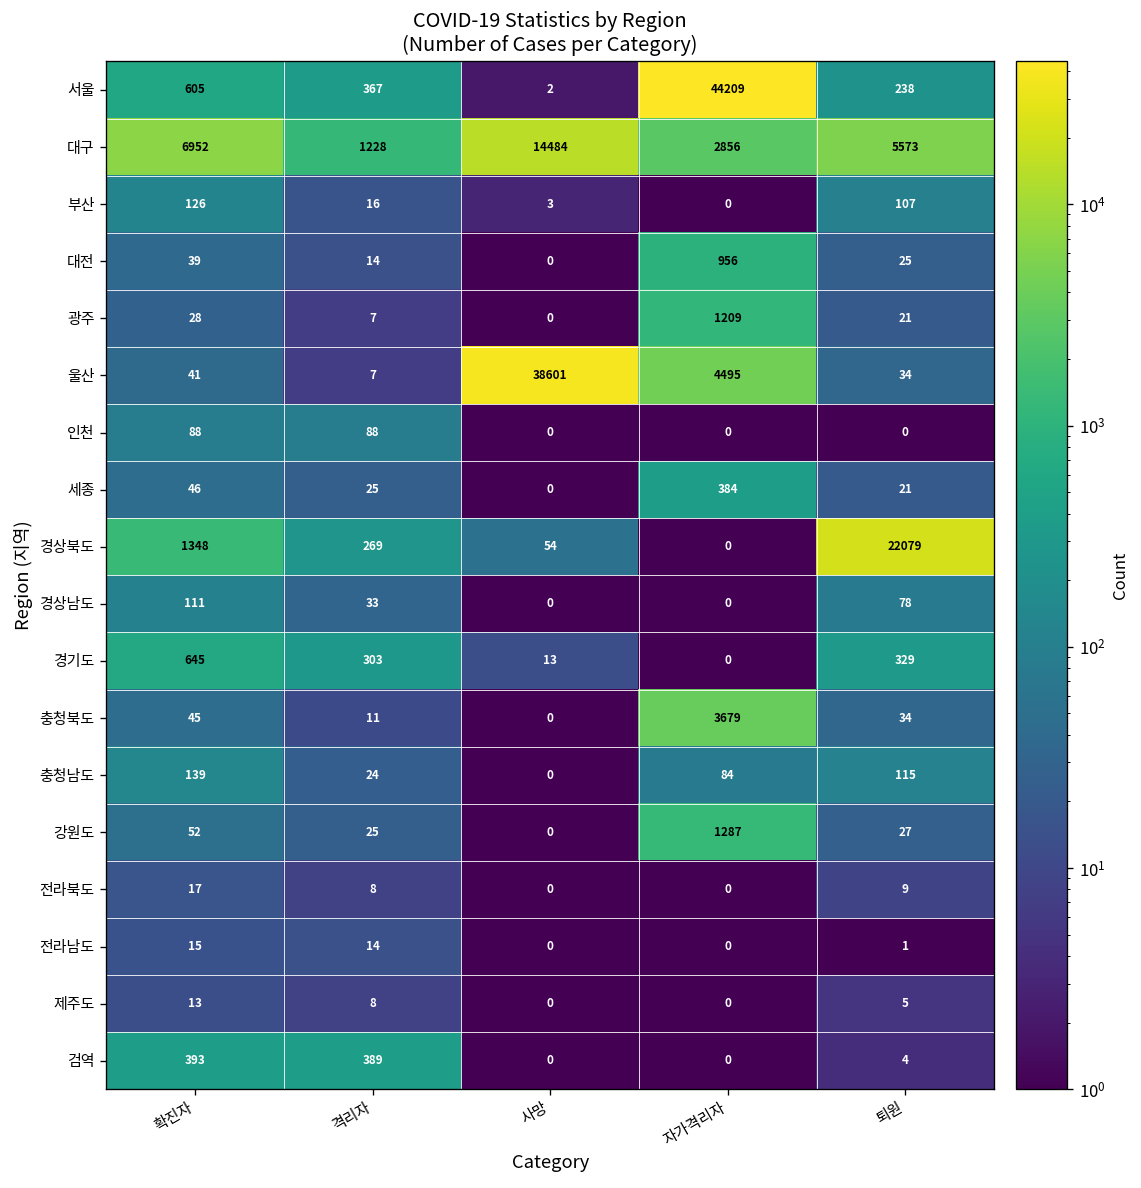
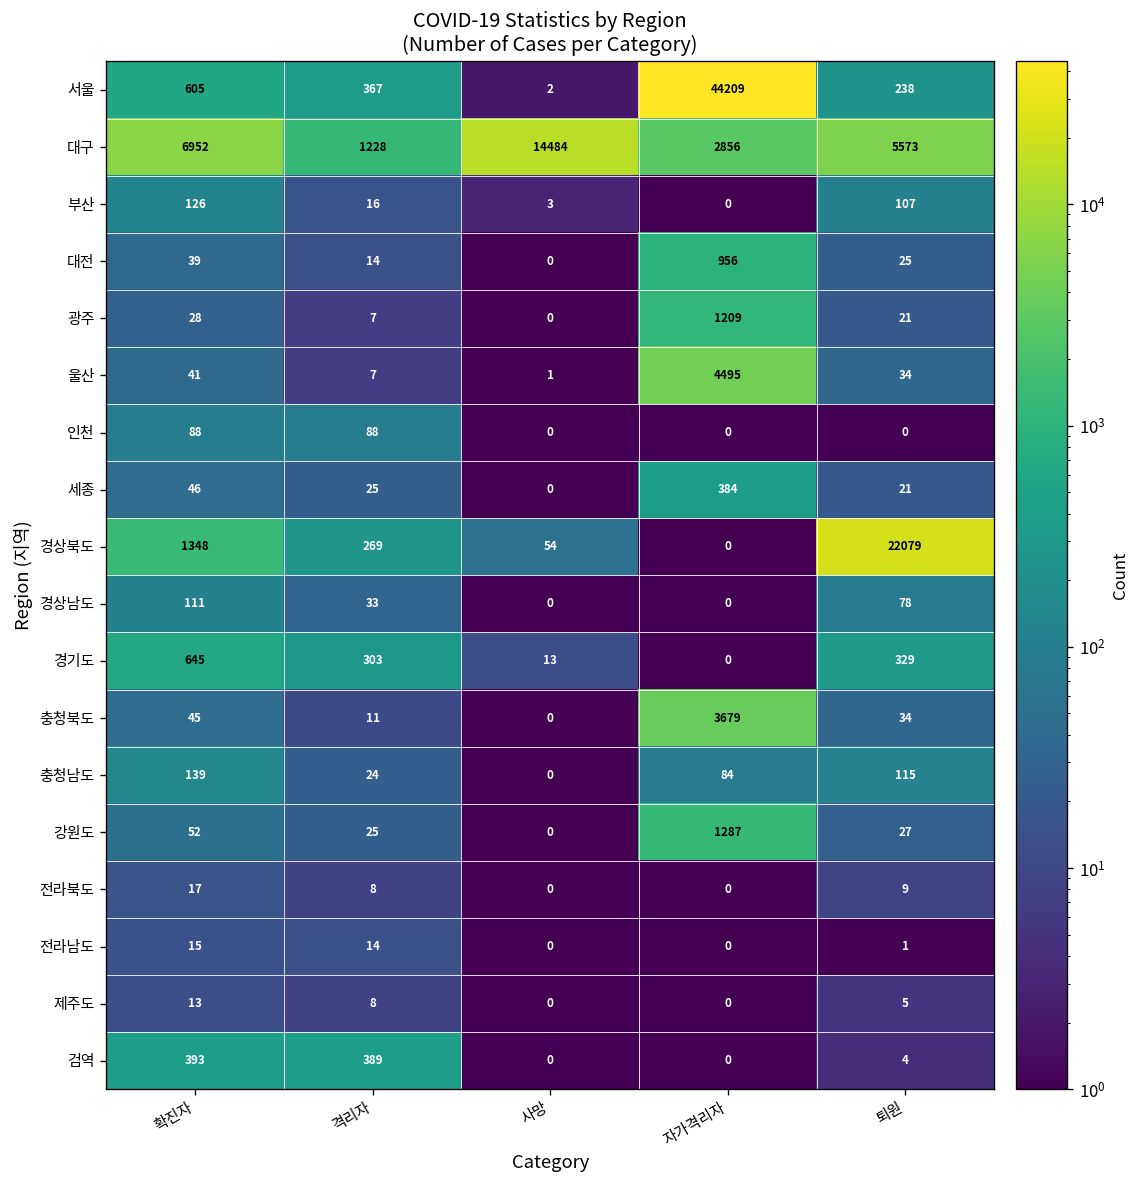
  {
    "서울": {
      "확진자": 605,
      "격리자": 367,
      "사망": 2,
      "자가격리자": 44209,
      "퇴원": 238
    },
    "대구": {
      "확진자": 6952,
      "격리자": 1228,
      "사망": 14484,
      "자가격리자": 2856,
      "퇴원": 5573
    },
    "부산": {
      "확진자": 126,
      "격리자": 16,
      "사망": 3,
      "자가격리자": 0,
      "퇴원": 107
    },
    "대전": {
      "확진자": 39,
      "격리자": 14,
      "사망": 0,
      "자가격리자": 956,
      "퇴원": 25
    },
    "광주": {
      "확진자": 28,
      "격리자": 7,
      "사망": 0,
      "자가격리자": 1209,
      "퇴원": 21
    },
    "울산": {
      "확진자": 41,
      "격리자": 7,
-     "사망": 38601,
+     "사망": 1,
      "자가격리자": 4495,
      "퇴원": 34
    },
    "인천": {
      "확진자": 88,
      "격리자": 88,
      "사망": 0,
      "자가격리자": 0,
      "퇴원": 0
    },
    "세종": {
      "확진자": 46,
      "격리자": 25,
      "사망": 0,
      "자가격리자": 384,
      "퇴원": 21
    },
    "경상북도": {
      "확진자": 1348,
      "격리자": 269,
      "사망": 54,
      "자가격리자": 0,
      "퇴원": 22079
    },
    "경상남도": {
      "확진자": 111,
      "격리자": 33,
      "사망": 0,
      "자가격리자": 0,
      "퇴원": 78
    },
    "경기도": {
      "확진자": 645,
      "격리자": 303,
      "사망": 13,
      "자가격리자": 0,
      "퇴원": 329
    },
    "충청북도": {
      "확진자": 45,
      "격리자": 11,
      "사망": 0,
      "자가격리자": 3679,
      "퇴원": 34
    },
    "충청남도": {
      "확진자": 139,
      "격리자": 24,
      "사망": 0,
      "자가격리자": 84,
      "퇴원": 115
    },
    "강원도": {
      "확진자": 52,
      "격리자": 25,
      "사망": 0,
      "자가격리자": 1287,
      "퇴원": 27
    },
    "전라북도": {
      "확진자": 17,
      "격리자": 8,
      "사망": 0,
      "자가격리자": 0,
      "퇴원": 9
    },
    "전라남도": {
      "확진자": 15,
      "격리자": 14,
      "사망": 0,
      "자가격리자": 0,
      "퇴원": 1
    },
    "제주도": {
      "확진자": 13,
      "격리자": 8,
      "사망": 0,
      "자가격리자": 0,
      "퇴원": 5
    },
    "검역": {
      "확진자": 393,
      "격리자": 389,
      "사망": 0,
      "자가격리자": 0,
      "퇴원": 4
    }
  }
